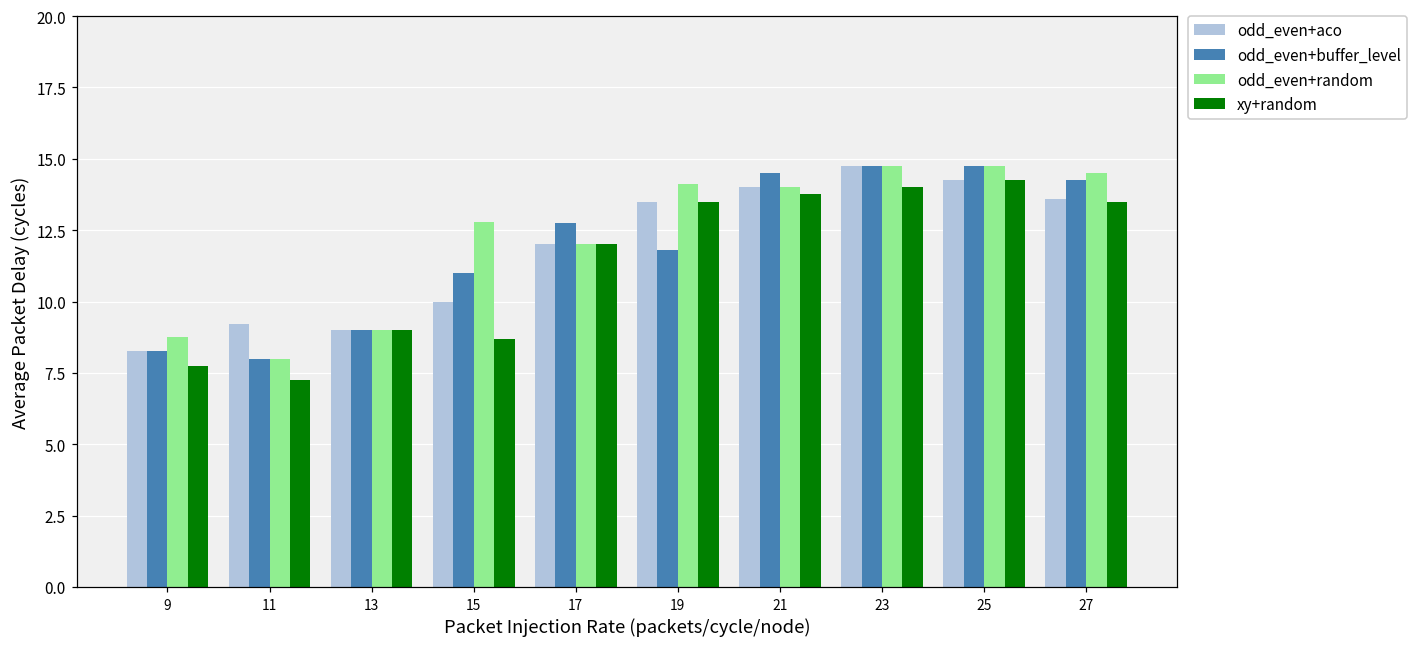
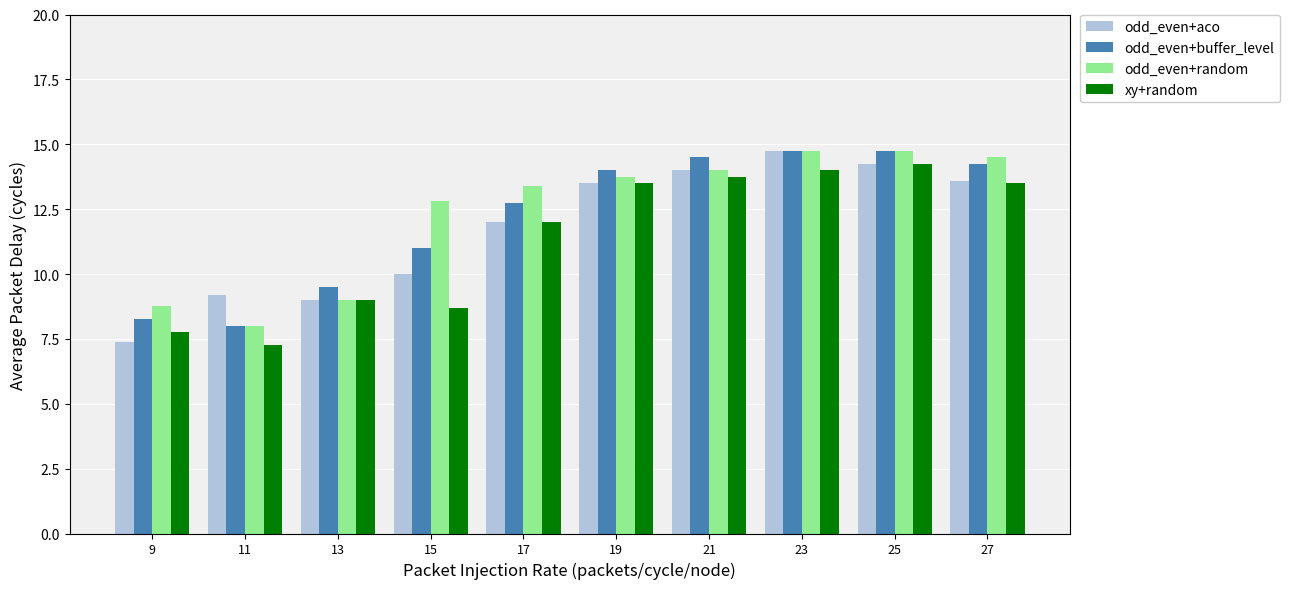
  {
    "odd_even+aco": {
-     "9": 8.3,
+     "9": 7.4,
      "11": 9.2,
      "13": 9.0,
      "15": 10.0,
      "17": 12.0,
      "19": 13.5,
      "21": 14.0,
      "23": 14.8,
      "25": 14.3,
      "27": 13.6
    },
    "odd_even+buffer_level": {
      "9": 8.3,
      "11": 8.0,
-     "13": 9.0,
+     "13": 9.5,
      "15": 11.0,
      "17": 12.8,
-     "19": 11.8,
+     "19": 14.0,
      "21": 14.5,
      "23": 14.8,
      "25": 14.8,
      "27": 14.3
    },
    "odd_even+random": {
      "9": 8.8,
      "11": 8.0,
      "13": 9.0,
      "15": 12.8,
-     "17": 12.0,
-     "19": 14.1,
+     "17": 13.4,
+     "19": 13.8,
      "21": 14.0,
      "23": 14.8,
      "25": 14.8,
      "27": 14.5
    },
    "xy+random": {
      "9": 7.8,
      "11": 7.3,
      "13": 9.0,
      "15": 8.7,
      "17": 12.0,
      "19": 13.5,
      "21": 13.8,
      "23": 14.0,
      "25": 14.3,
      "27": 13.5
    }
  }
